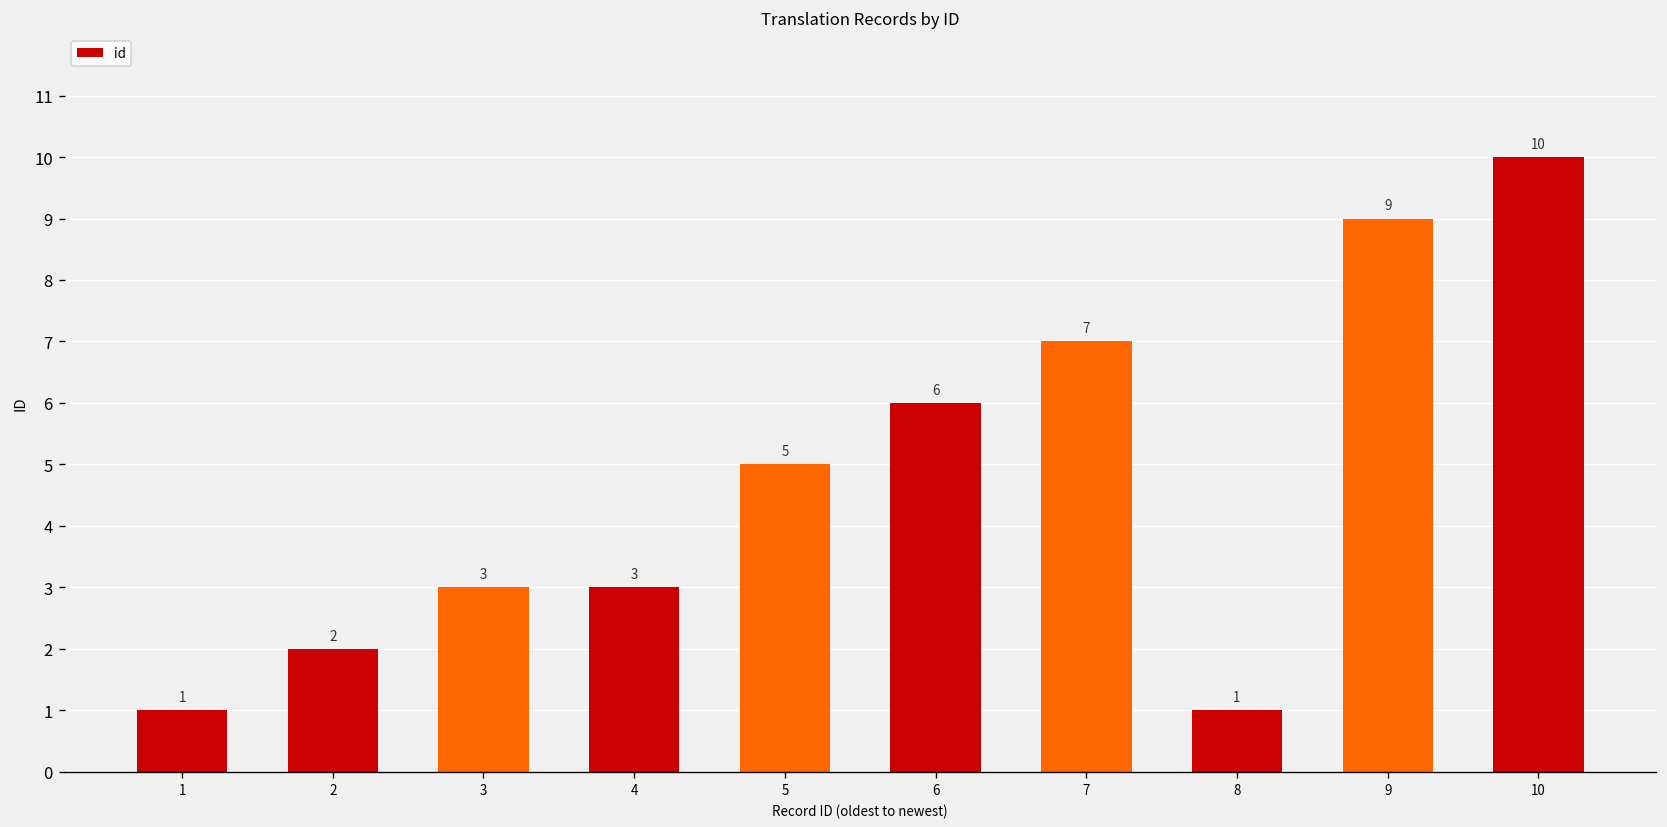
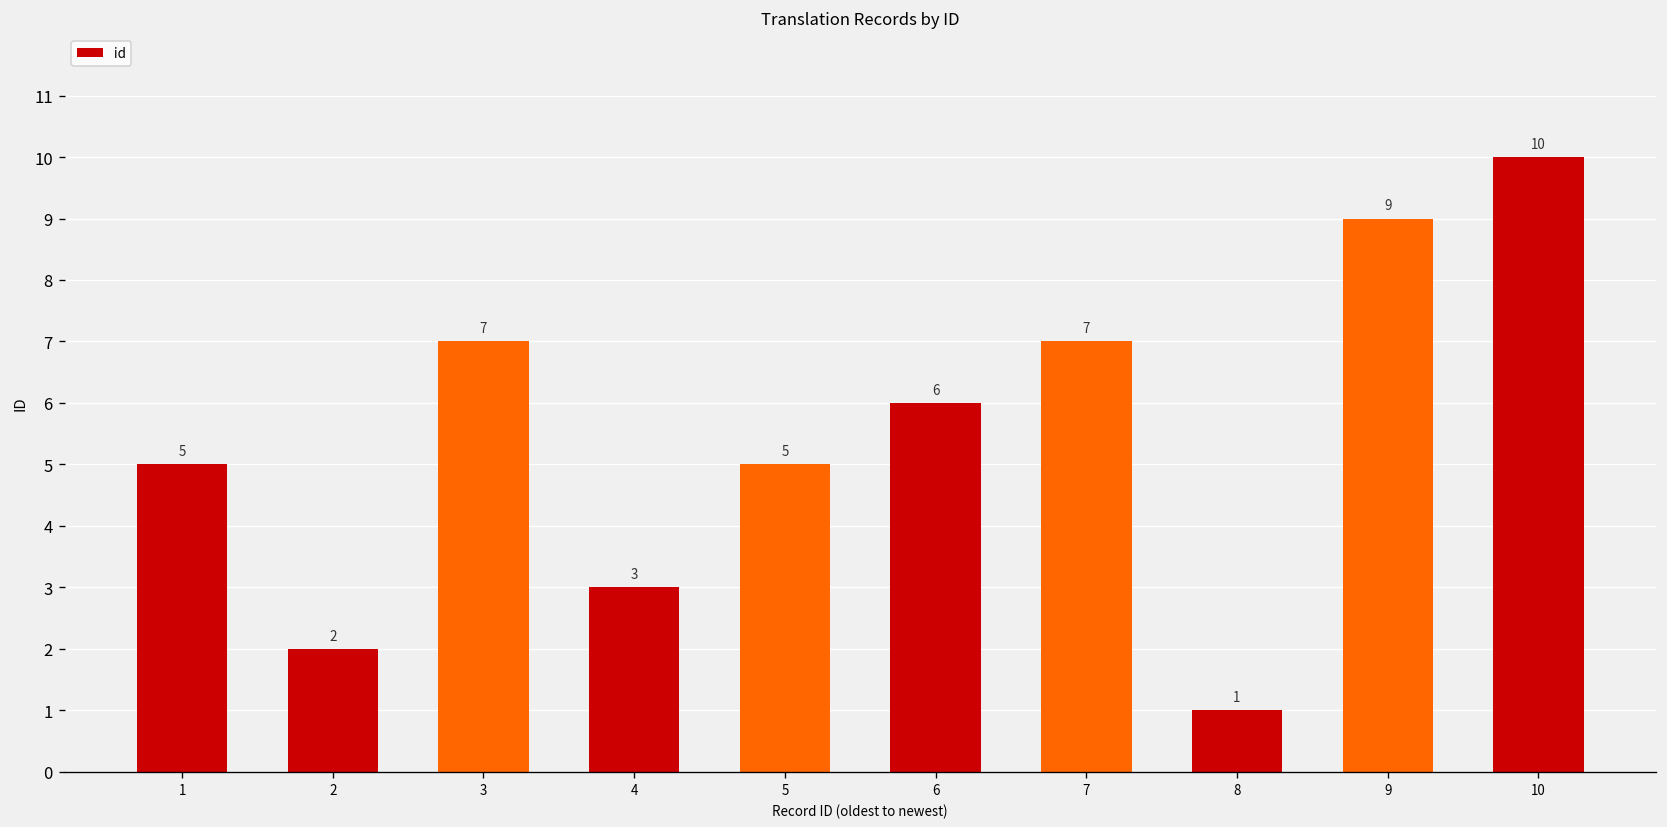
  {
-   "1": 1,
+   "1": 5,
    "2": 2,
-   "3": 3,
+   "3": 7,
    "4": 3,
    "5": 5,
    "6": 6,
    "7": 7,
    "8": 1,
    "9": 9,
    "10": 10
  }
